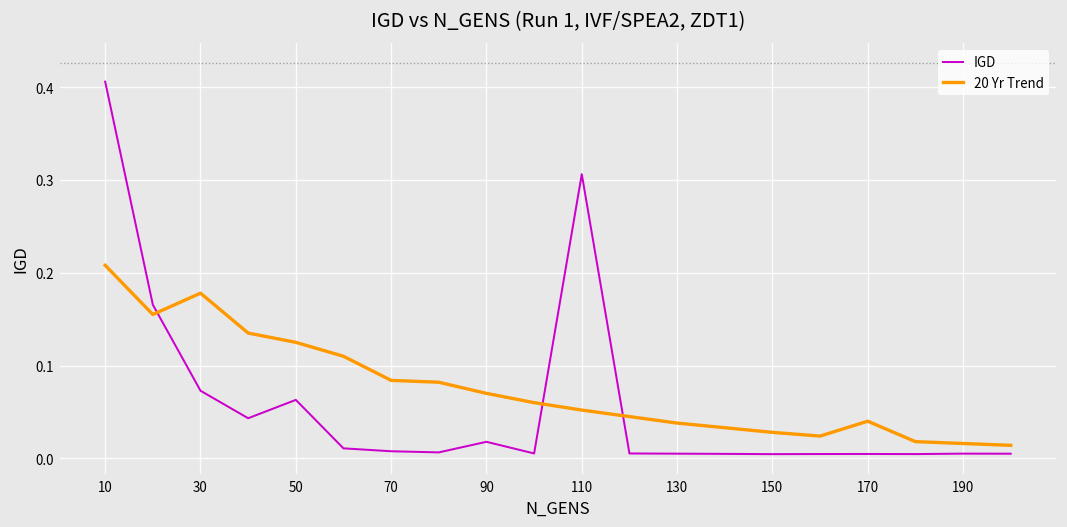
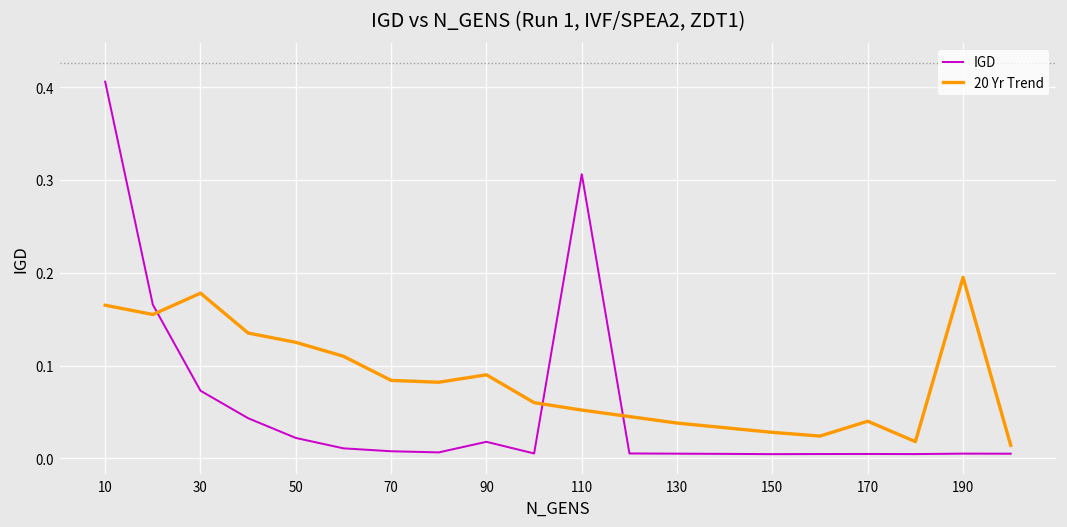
  {
    "IGD": {
      "10": 0.41,
      "30": 0.07,
-     "50": 0.06,
+     "50": 0.02,
      "70": 0.01,
      "90": 0.02,
      "110": 0.31,
      "130": 0.01,
      "150": 0.00,
      "170": 0.00,
      "190": 0.01
    },
    "20 Yr Trend": {
-     "10": 0.21,
+     "10": 0.17,
      "30": 0.18,
      "50": 0.13,
      "70": 0.08,
-     "90": 0.07,
+     "90": 0.09,
      "110": 0.05,
      "130": 0.04,
      "150": 0.03,
      "170": 0.04,
-     "190": 0.02
+     "190": 0.20
    }
  }
